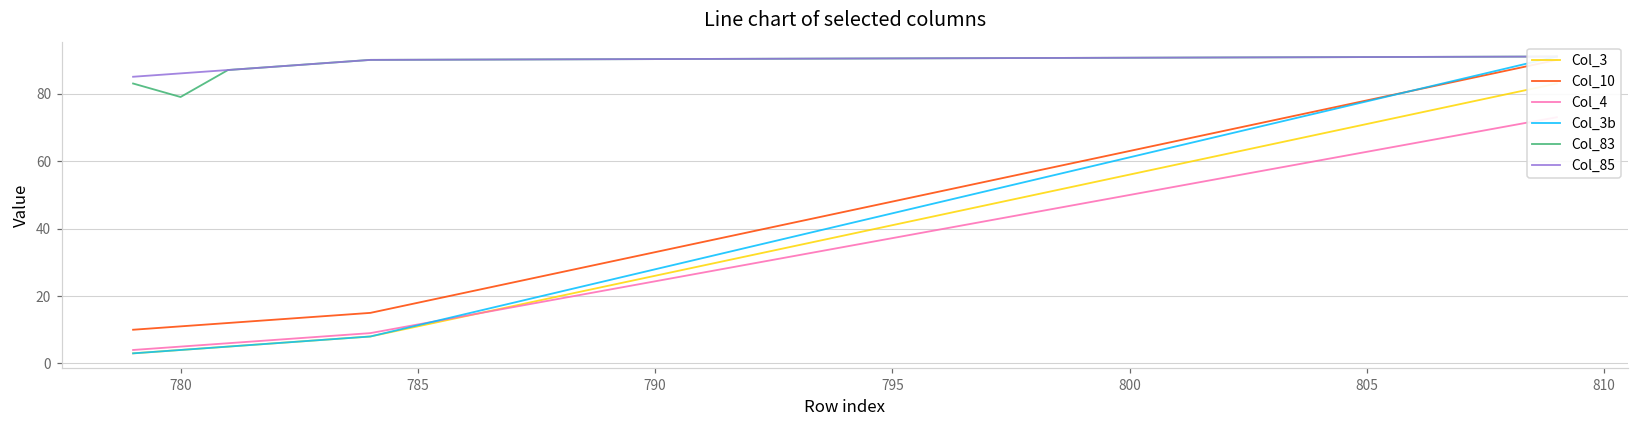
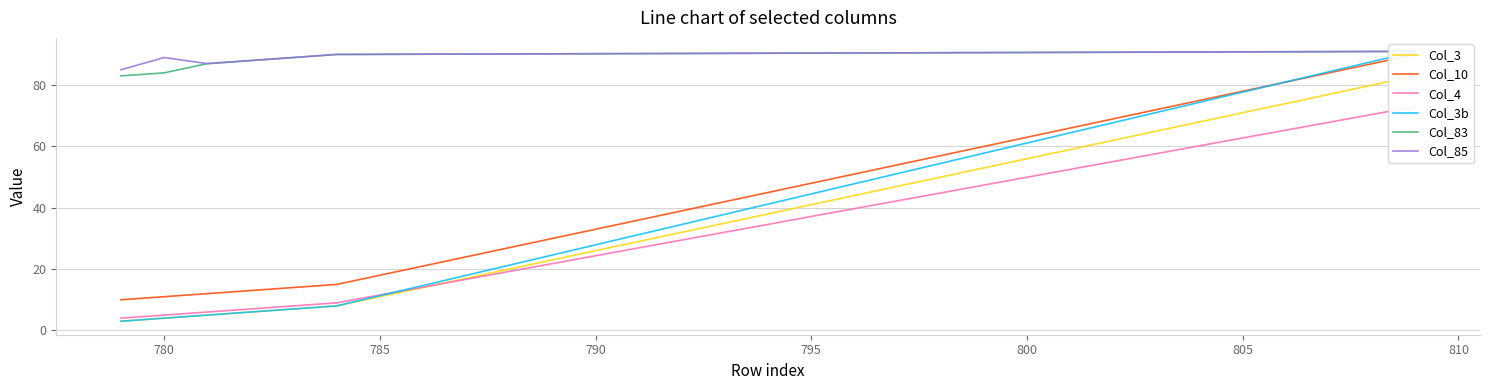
  {
    "Col_10": {
      "780": 11
    },
    "Col_4": {
      "780": 5
    },
    "Col_83": {
-     "780": 79
+     "780": 84
    },
    "Col_85": {
-     "780": 86
+     "780": 89
    }
  }
